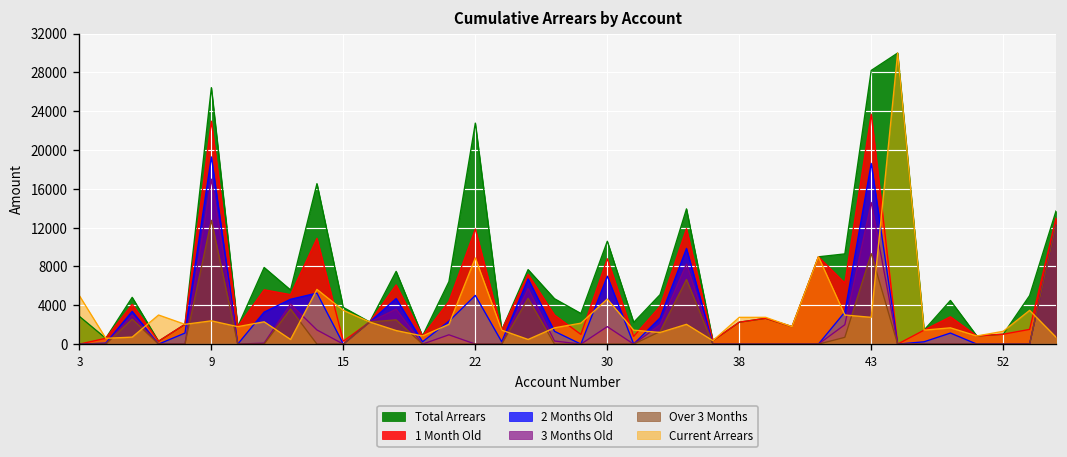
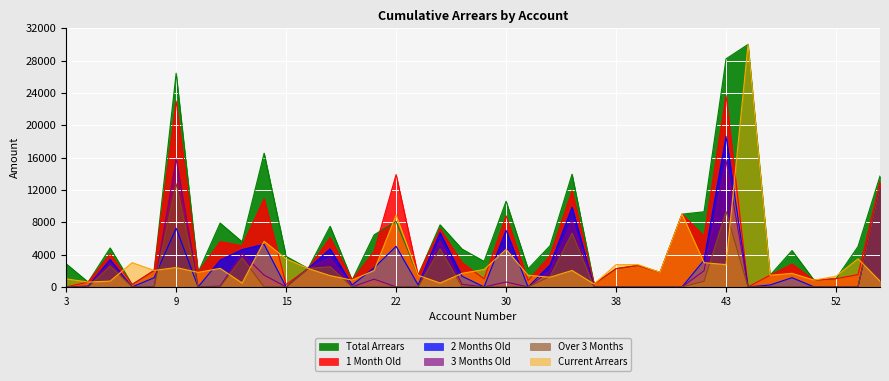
  {
    "Total Arrears": {
      "3": 3000,
      "9": 26000,
-     "22": 23000,
+     "22": 8000,
      "30": 11000,
      "43": 28000
    },
    "1 Month Old": {
      "9": 23000,
-     "22": 12000,
+     "22": 14000,
      "30": 9000,
      "43": 24000
    },
    "2 Months Old": {
-     "9": 19000,
+     "9": 7000,
      "22": 5000,
      "30": 7000,
      "43": 19000
    },
    "3 Months Old": {
-     "9": 17000,
-     "30": 2000,
-     "43": 15000
+     "9": 16000,
+     "30": 1000,
+     "43": 16000
    },
    "Over 3 Months": {
      "9": 13000,
      "30": 0,
      "43": 9000
    },
    "Current Arrears": {
-     "3": 5000,
+     "3": 1000,
      "9": 2000,
      "22": 9000,
      "30": 5000,
      "38": 3000,
      "43": 3000
    }
  }
